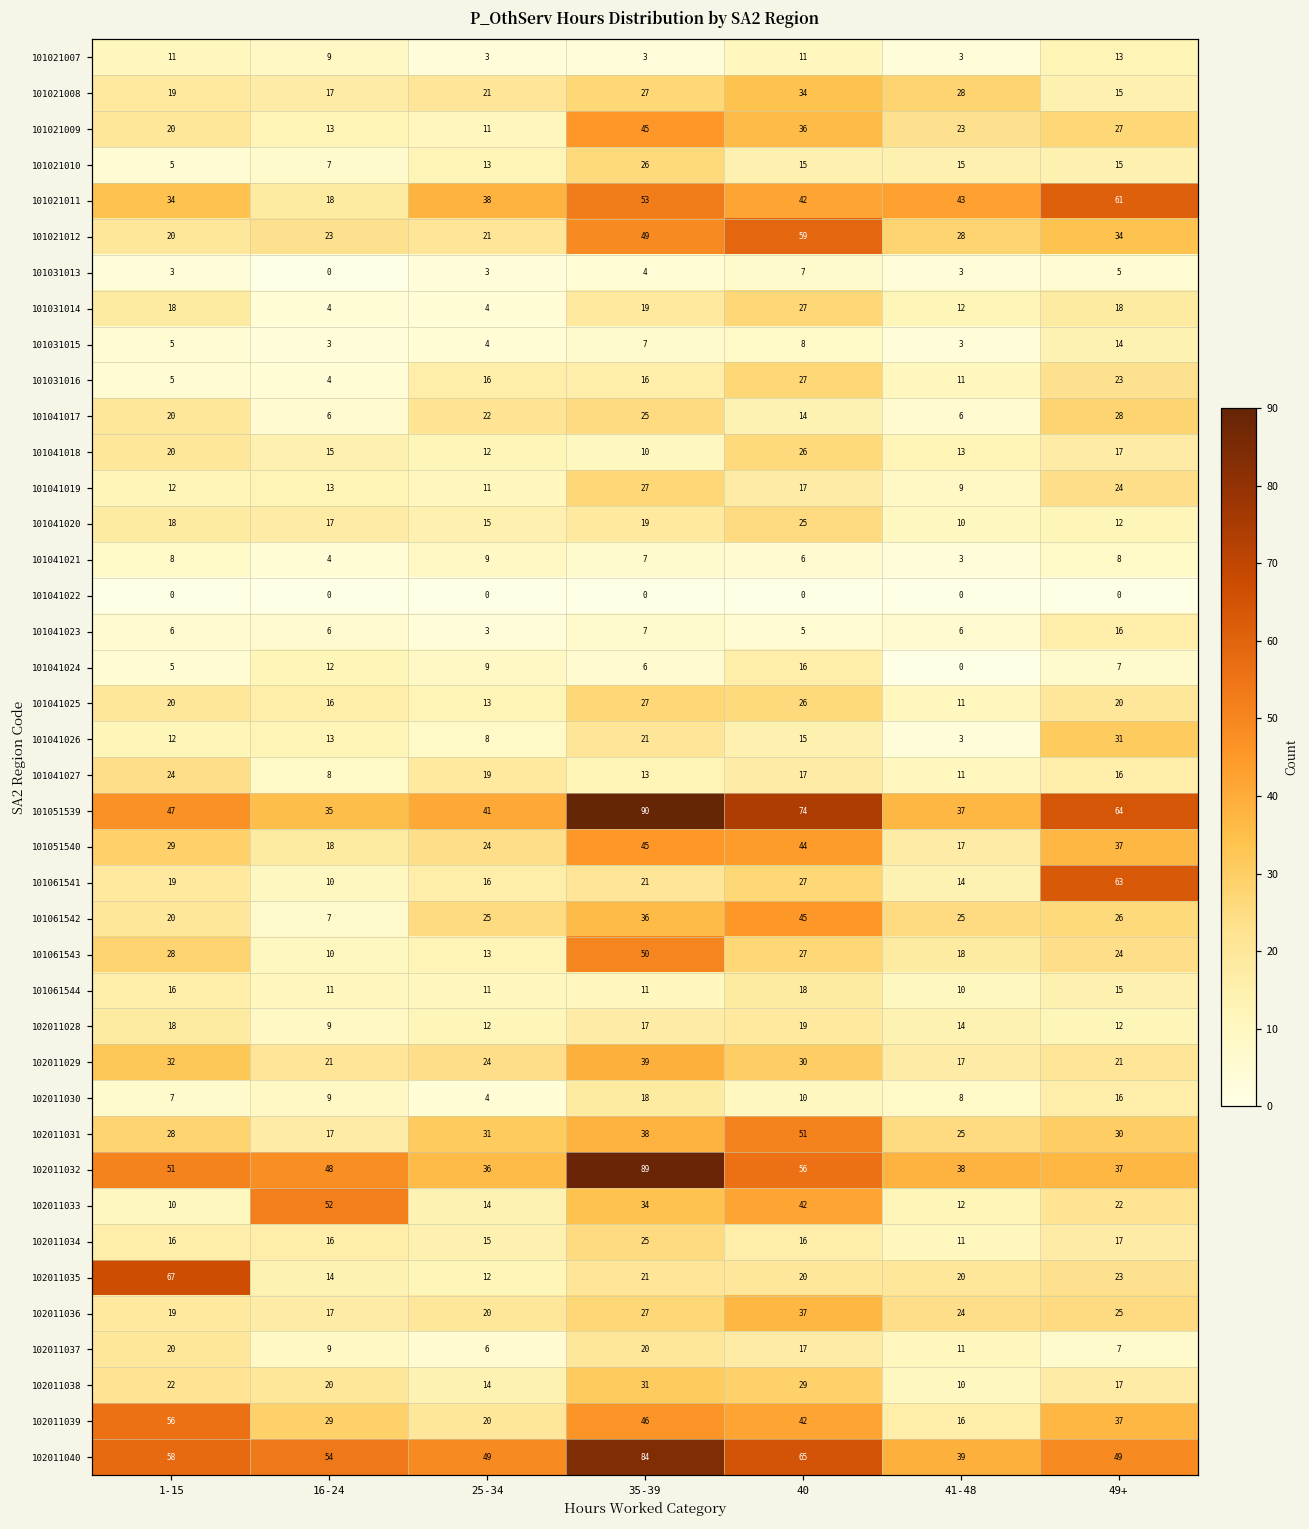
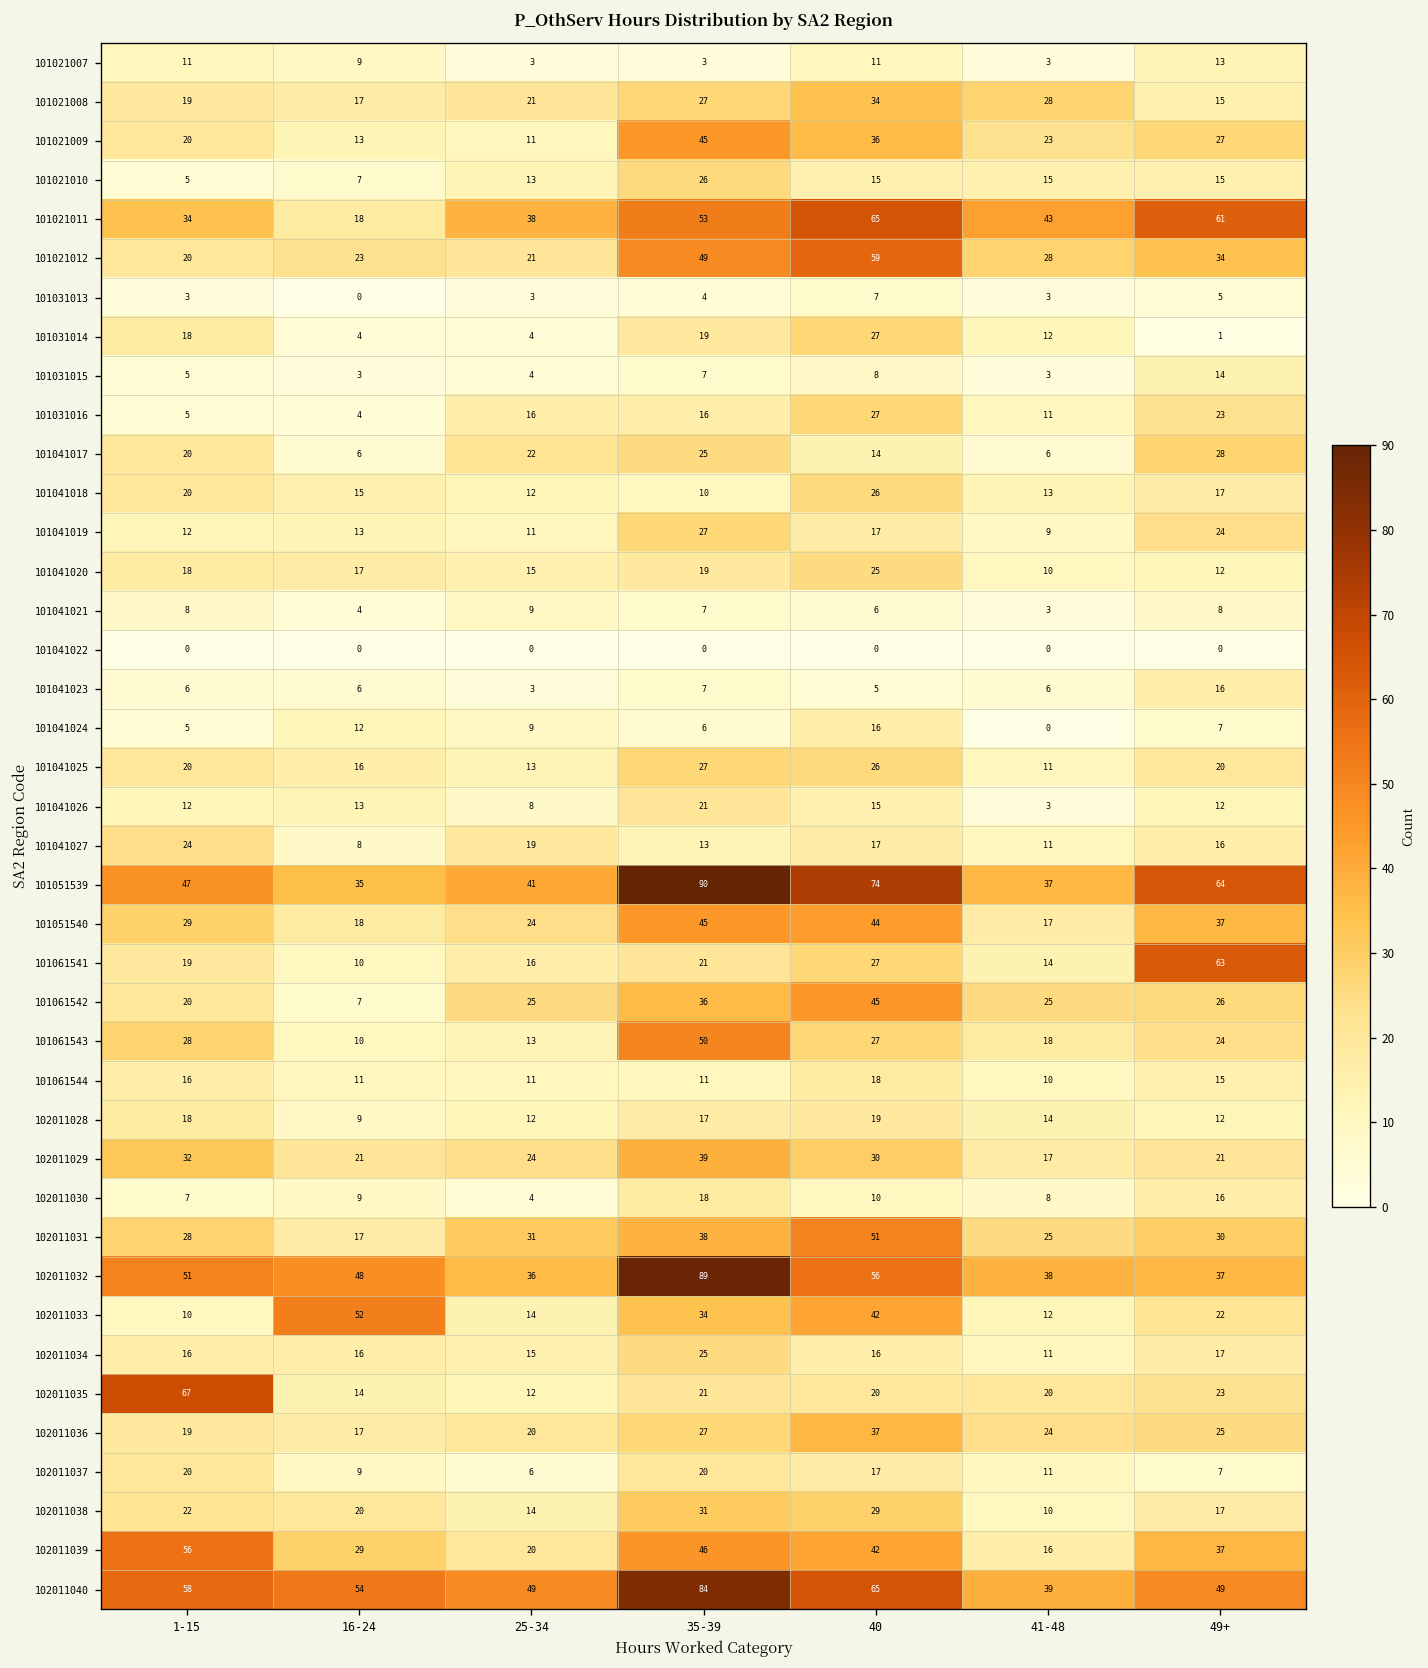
  {
    "101021011": {
      "1-15": 34,
      "16-24": 18,
      "25-34": 38,
      "35-39": 53,
-     "40": 42,
+     "40": 65,
      "41-48": 43,
      "49+": 61
    },
    "101031014": {
      "1-15": 18,
      "16-24": 4,
      "25-34": 4,
      "35-39": 19,
      "40": 27,
      "41-48": 12,
-     "49+": 18
+     "49+": 1
    },
    "101041026": {
      "1-15": 12,
      "16-24": 13,
      "25-34": 8,
      "35-39": 21,
      "40": 15,
      "41-48": 3,
-     "49+": 31
+     "49+": 12
    }
  }
